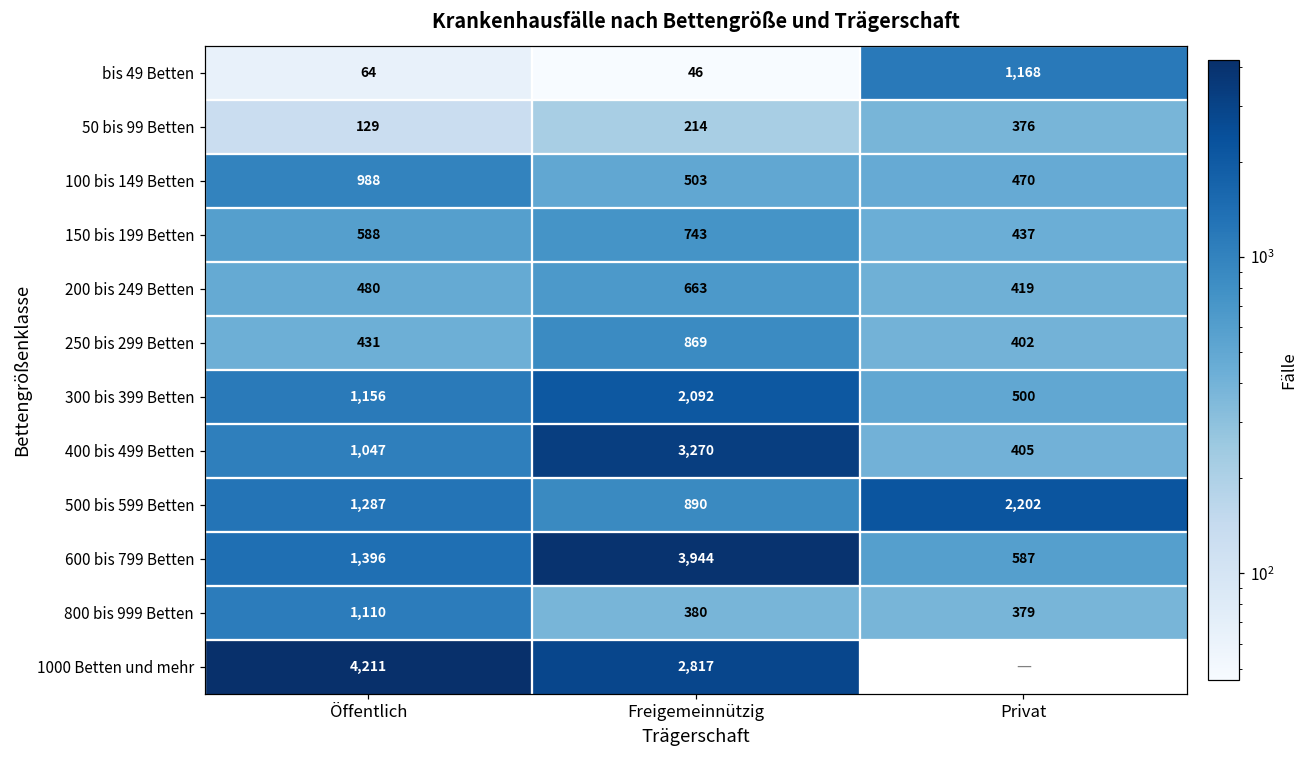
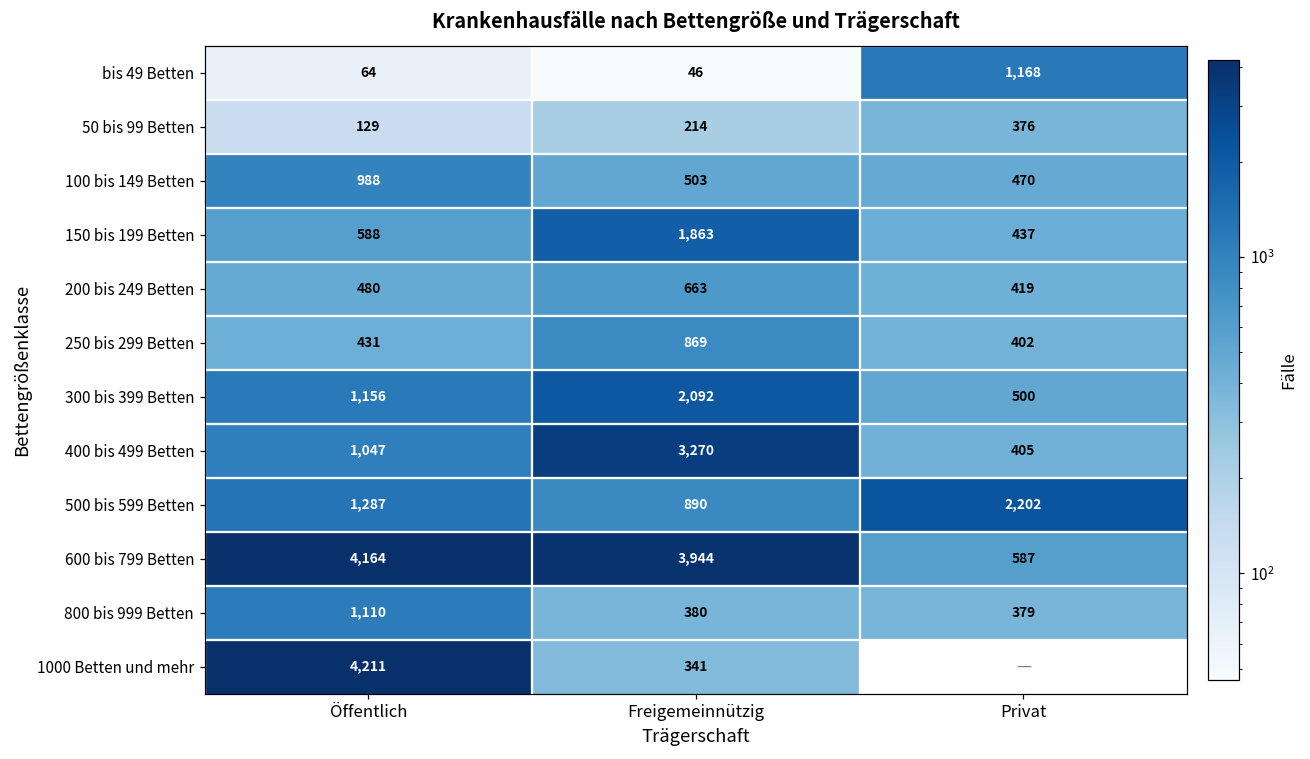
  {
    "bis 49 Betten": {
      "Öffentlich": "64",
      "Freigemeinnützig": "46",
      "Privat": "1,168"
    },
    "50 bis 99 Betten": {
      "Öffentlich": "129",
      "Freigemeinnützig": "214",
      "Privat": "376"
    },
    "100 bis 149 Betten": {
      "Öffentlich": "988",
      "Freigemeinnützig": "503",
      "Privat": "470"
    },
    "150 bis 199 Betten": {
      "Öffentlich": "588",
-     "Freigemeinnützig": "743",
+     "Freigemeinnützig": "1,863",
      "Privat": "437"
    },
    "200 bis 249 Betten": {
      "Öffentlich": "480",
      "Freigemeinnützig": "663",
      "Privat": "419"
    },
    "250 bis 299 Betten": {
      "Öffentlich": "431",
      "Freigemeinnützig": "869",
      "Privat": "402"
    },
    "300 bis 399 Betten": {
      "Öffentlich": "1,156",
      "Freigemeinnützig": "2,092",
      "Privat": "500"
    },
    "400 bis 499 Betten": {
      "Öffentlich": "1,047",
      "Freigemeinnützig": "3,270",
      "Privat": "405"
    },
    "500 bis 599 Betten": {
      "Öffentlich": "1,287",
      "Freigemeinnützig": "890",
      "Privat": "2,202"
    },
    "600 bis 799 Betten": {
-     "Öffentlich": "1,396",
+     "Öffentlich": "4,164",
      "Freigemeinnützig": "3,944",
      "Privat": "587"
    },
    "800 bis 999 Betten": {
      "Öffentlich": "1,110",
      "Freigemeinnützig": "380",
      "Privat": "379"
    },
    "1000 Betten und mehr": {
      "Öffentlich": "4,211",
-     "Freigemeinnützig": "2,817"
+     "Freigemeinnützig": "341"
    }
  }
